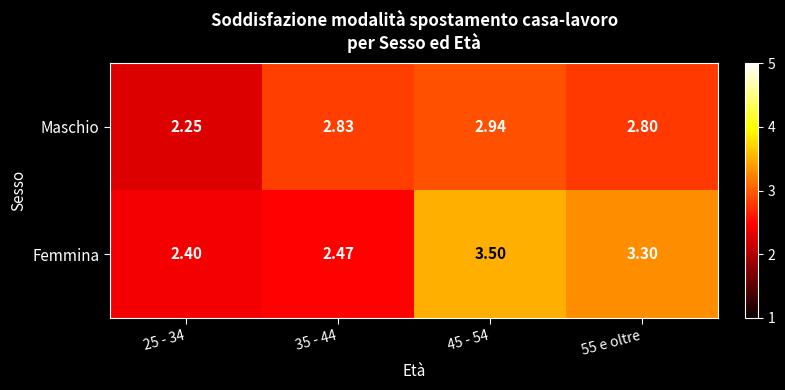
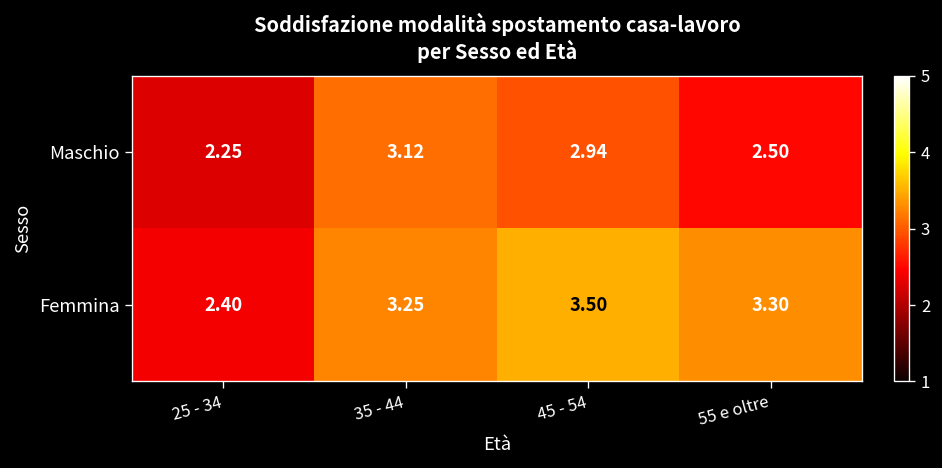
  {
    "Maschio": {
      "25 - 34": 2.25,
-     "35 - 44": 2.83,
+     "35 - 44": 3.12,
      "45 - 54": 2.94,
-     "55 e oltre": 2.80
+     "55 e oltre": 2.50
    },
    "Femmina": {
      "25 - 34": 2.40,
-     "35 - 44": 2.47,
+     "35 - 44": 3.25,
      "45 - 54": 3.50,
      "55 e oltre": 3.30
    }
  }
